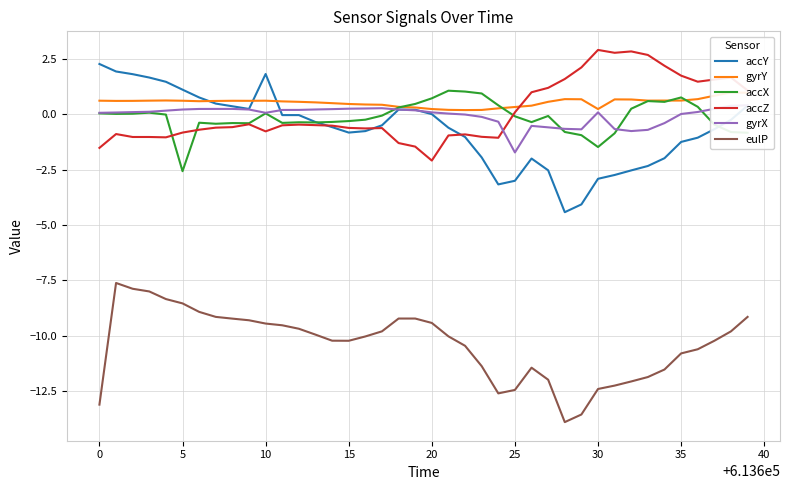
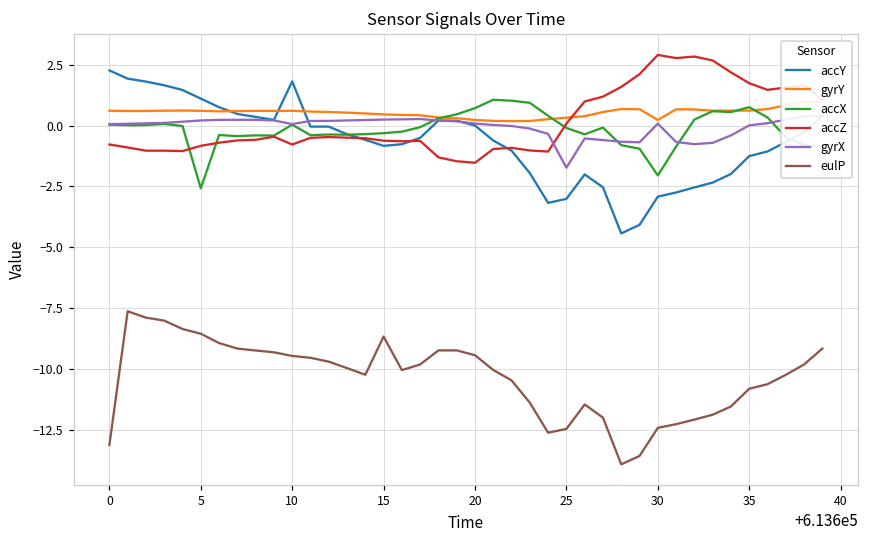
  {
    "accY": {
      "0": 2.3,
      "5": 1.1,
      "10": 1.8,
      "15": -0.8,
      "25": -3.0,
      "30": -2.9,
      "35": -1.3
    },
    "gyrY": {
      "0": 0.6,
      "5": 0.6,
      "10": 0.6,
      "15": 0.5,
      "20": 0.2,
      "25": 0.3,
      "30": 0.2,
      "35": 0.6
    },
    "accX": {
      "5": -2.6,
      "15": -0.3,
      "20": 0.7,
      "25": -0.1,
-     "30": -1.5,
+     "30": -2.0,
      "35": 0.8
    },
    "accZ": {
-     "0": -1.5,
+     "0": -0.8,
      "5": -0.8,
      "10": -0.8,
      "15": -0.6,
-     "20": -2.1,
+     "20": -1.5,
      "25": 0.1,
      "30": 2.9,
      "35": 1.7
    },
    "gyrX": {
      "5": 0.2,
      "15": 0.2,
      "25": -1.7,
      "30": 0.1,
      "35": 0.0
    },
    "eulP": {
      "0": -13.1,
      "5": -8.5,
      "10": -9.5,
-     "15": -10.2,
+     "15": -8.7,
      "20": -9.4,
      "25": -12.4,
      "30": -12.4,
      "35": -10.8
    }
  }
